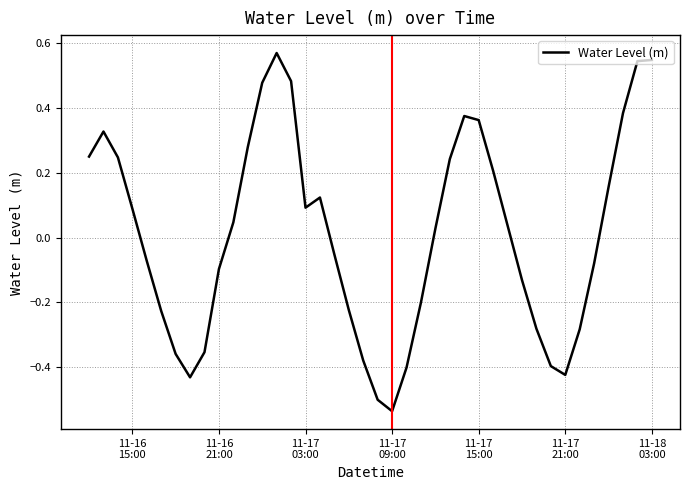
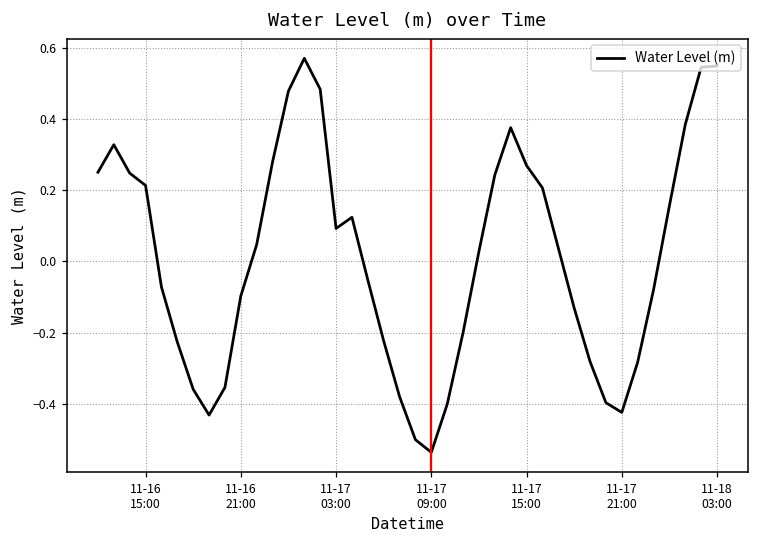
  {
-   "11-16 15:00": 0.09,
+   "11-16 15:00": 0.21,
    "11-16 21:00": -0.10,
    "11-17 03:00": 0.09,
    "11-17 09:00": -0.54,
-   "11-17 15:00": 0.36,
+   "11-17 15:00": 0.27,
    "11-17 21:00": -0.42
  }
